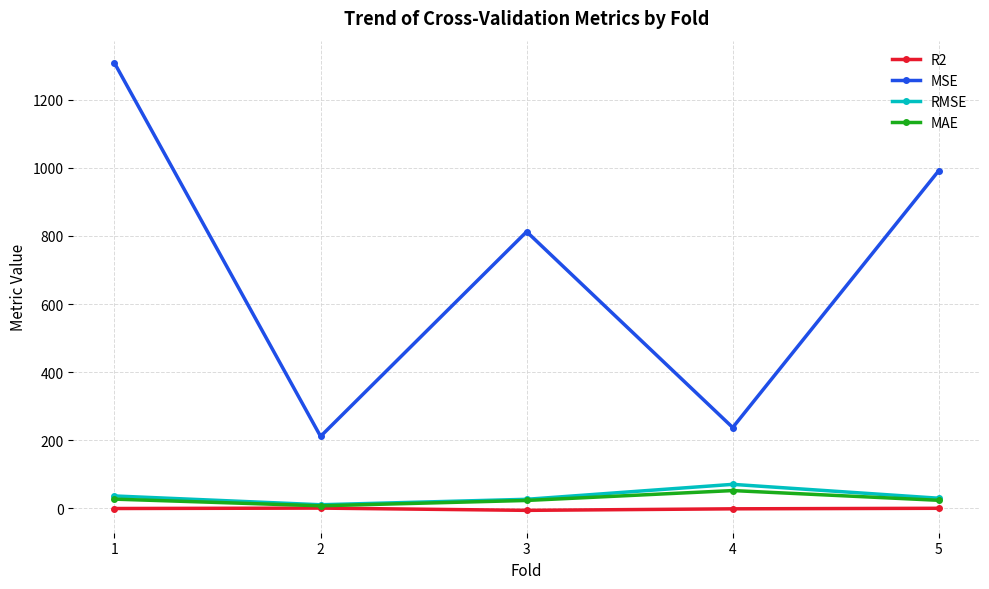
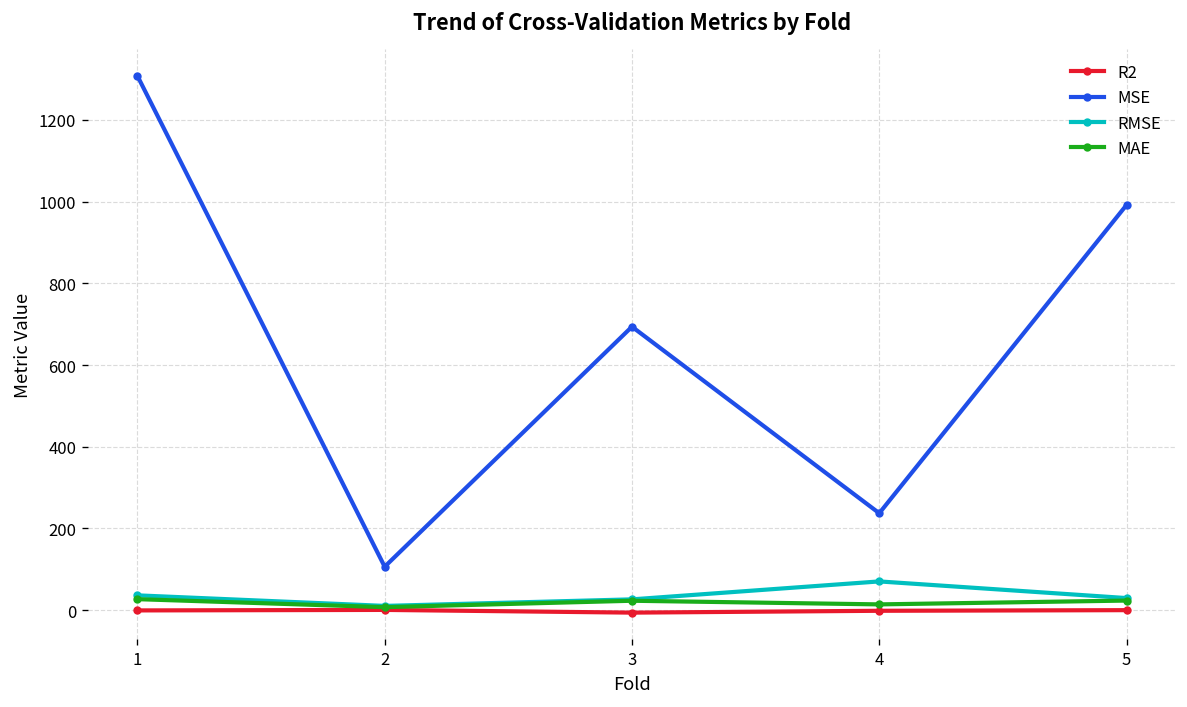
  {
    "R2": {
      "1": 0,
      "3": -10,
      "4": 0,
      "5": 0
    },
    "MSE": {
      "1": 1310,
-     "2": 210,
-     "3": 810,
+     "2": 110,
+     "3": 690,
      "4": 240,
      "5": 990
    },
    "RMSE": {
      "1": 40,
      "4": 70
    },
    "MAE": {
      "1": 30,
-     "4": 50
+     "4": 10
    }
  }
